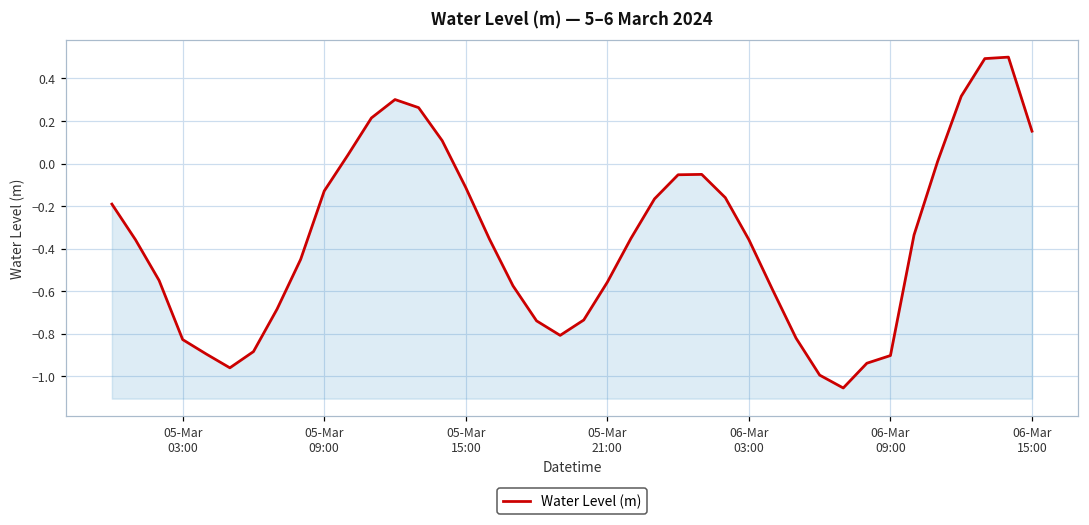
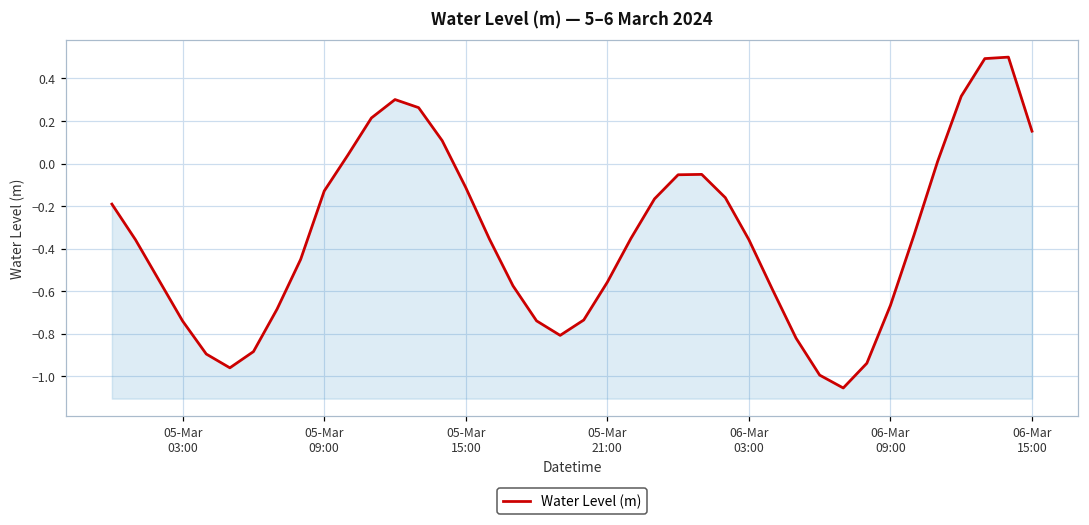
  {
-   "05-Mar 03:00": -0.83,
+   "05-Mar 03:00": -0.74,
    "05-Mar 09:00": -0.13,
    "05-Mar 15:00": -0.11,
    "05-Mar 21:00": -0.56,
    "06-Mar 03:00": -0.36,
-   "06-Mar 09:00": -0.90,
+   "06-Mar 09:00": -0.67,
    "06-Mar 15:00": 0.15
  }
